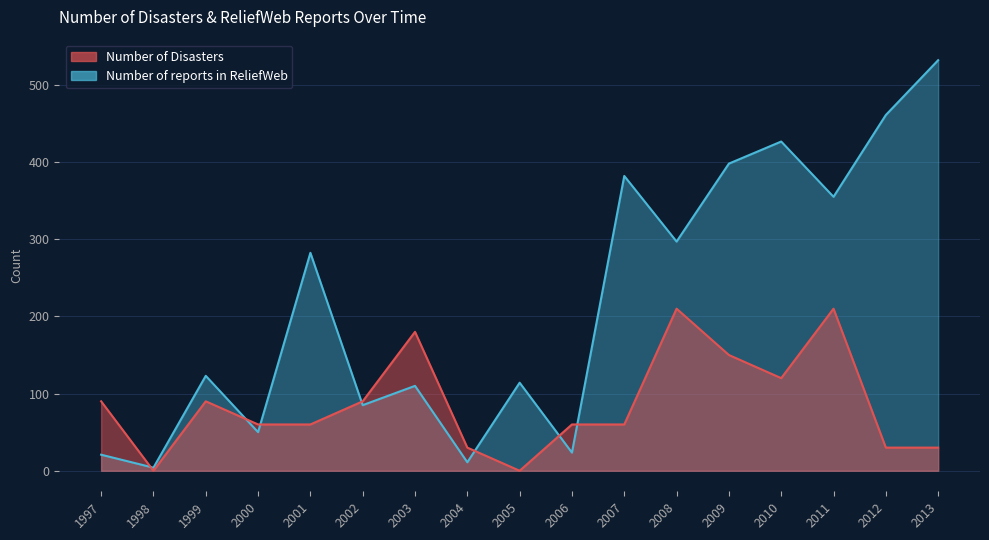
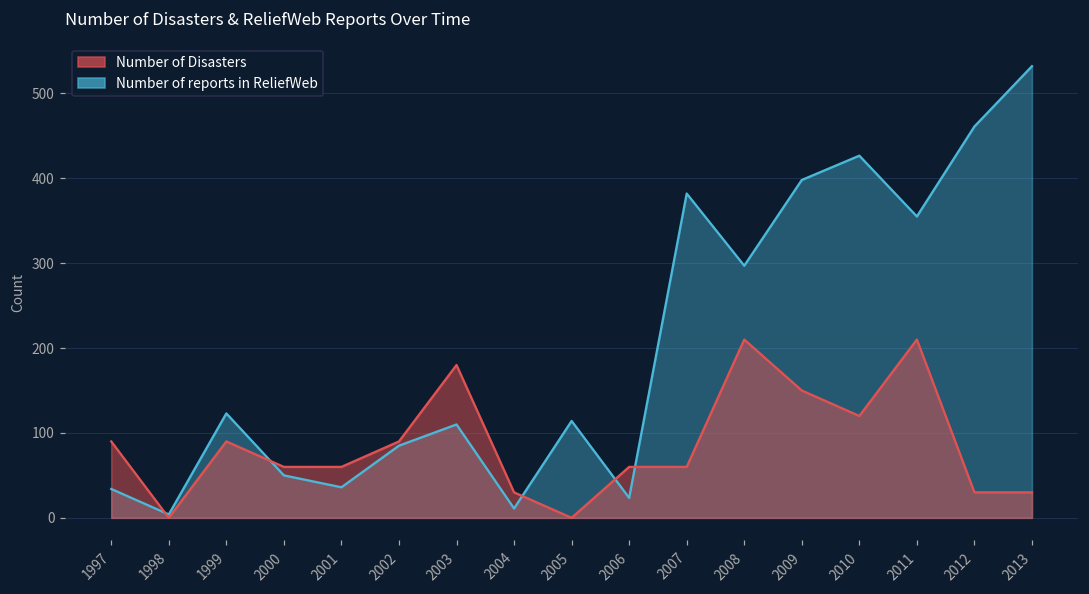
  {
    "Number of reports in ReliefWeb": {
-     "1997": 20,
+     "1997": 30,
      "1998": 0,
      "1999": 120,
      "2000": 50,
-     "2001": 280,
+     "2001": 40,
      "2002": 90,
      "2003": 110,
      "2004": 10,
      "2005": 110,
      "2006": 20,
      "2007": 380,
      "2008": 300,
      "2009": 400,
      "2010": 430,
      "2011": 360,
      "2012": 460,
      "2013": 530
    }
  }
